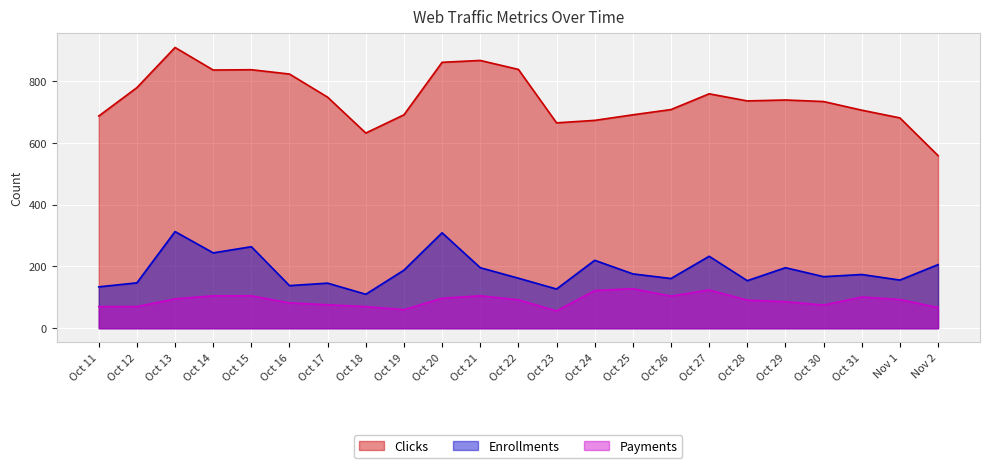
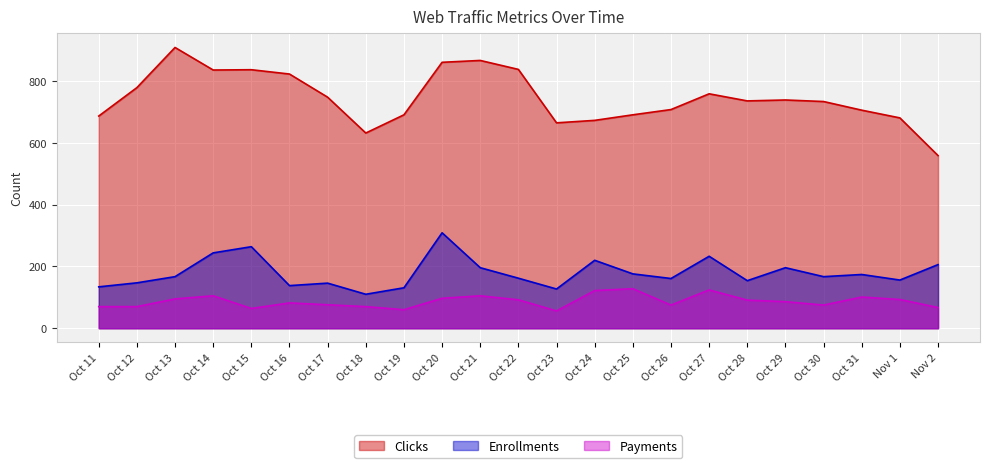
  {
    "Clicks": {
      "Oct 11": 690,
      "Oct 12": 780,
      "Oct 13": 910,
      "Oct 14": 840,
      "Oct 15": 840,
      "Oct 16": 820,
      "Oct 17": 750,
      "Oct 18": 630,
      "Oct 19": 690,
      "Oct 20": 860,
      "Oct 21": 870,
      "Oct 22": 840,
      "Oct 23": 670,
      "Oct 24": 670,
      "Oct 25": 690,
      "Oct 26": 710,
      "Oct 27": 760,
      "Oct 28": 740,
      "Oct 29": 740,
      "Oct 30": 730,
      "Oct 31": 710,
      "Nov 1": 680,
      "Nov 2": 560
    },
    "Enrollments": {
      "Oct 11": 130,
      "Oct 12": 150,
-     "Oct 13": 310,
+     "Oct 13": 170,
      "Oct 14": 240,
      "Oct 15": 260,
      "Oct 16": 140,
      "Oct 17": 150,
      "Oct 18": 110,
-     "Oct 19": 190,
+     "Oct 19": 130,
      "Oct 20": 310,
      "Oct 21": 200,
      "Oct 22": 160,
      "Oct 23": 130,
      "Oct 24": 220,
      "Oct 25": 180,
      "Oct 26": 160,
      "Oct 27": 230,
      "Oct 28": 150,
      "Oct 29": 200,
      "Oct 30": 170,
      "Oct 31": 170,
      "Nov 1": 160,
      "Nov 2": 210
    },
    "Payments": {
      "Oct 11": 70,
      "Oct 12": 70,
      "Oct 13": 100,
      "Oct 14": 110,
-     "Oct 15": 110,
+     "Oct 15": 60,
      "Oct 16": 80,
      "Oct 17": 80,
      "Oct 18": 70,
      "Oct 19": 60,
      "Oct 20": 100,
      "Oct 21": 110,
      "Oct 22": 90,
      "Oct 23": 60,
      "Oct 24": 120,
      "Oct 25": 130,
-     "Oct 26": 100,
+     "Oct 26": 80,
      "Oct 27": 120,
      "Oct 28": 90,
      "Oct 29": 90,
      "Oct 30": 80,
      "Oct 31": 100,
      "Nov 1": 90,
      "Nov 2": 70
    }
  }
